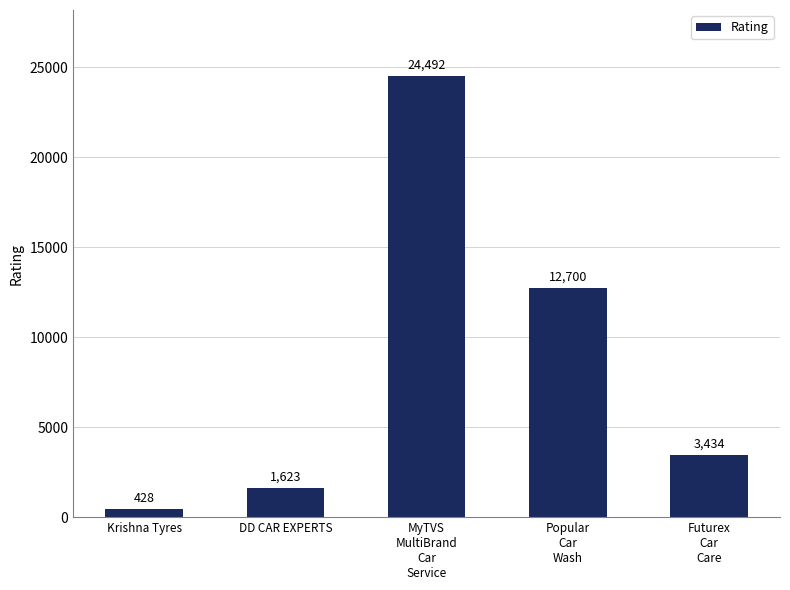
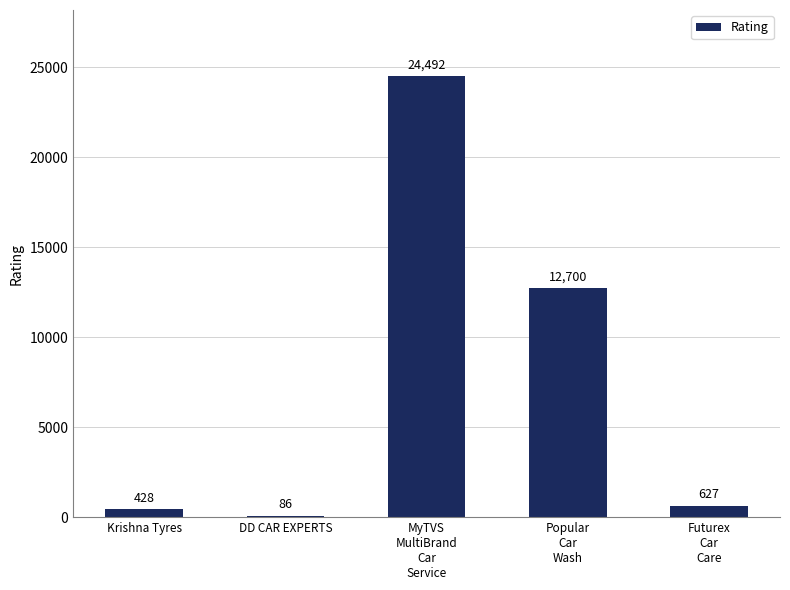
  {
    "Krishna Tyres": "428",
-   "DD CAR EXPERTS": "1,623",
+   "DD CAR EXPERTS": "86",
    "MyTVS MultiBrand Car Service": "24,492",
    "Popular Car Wash": "12,700",
-   "Futurex Car Care": "3,434"
+   "Futurex Car Care": "627"
  }
